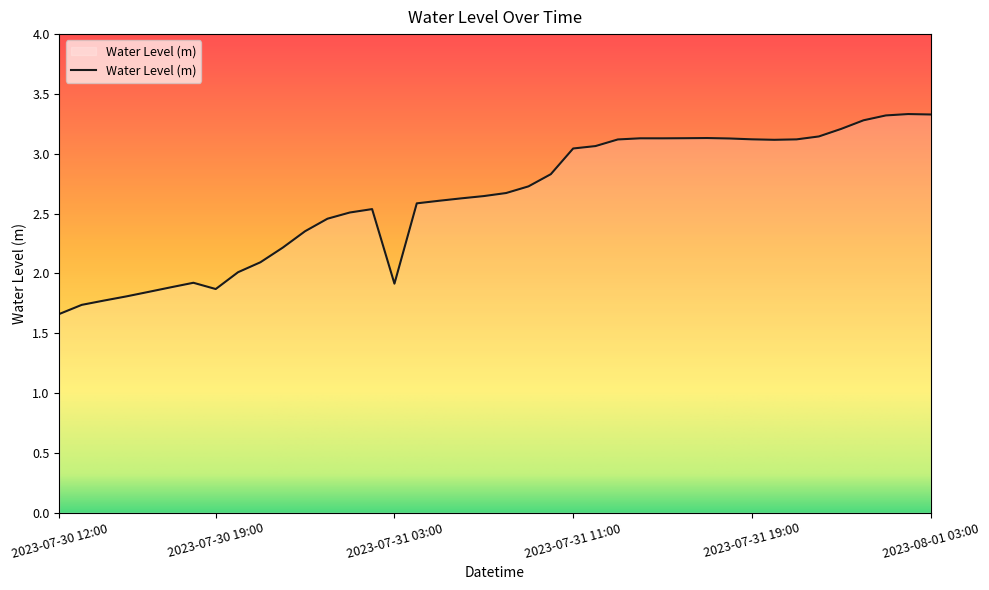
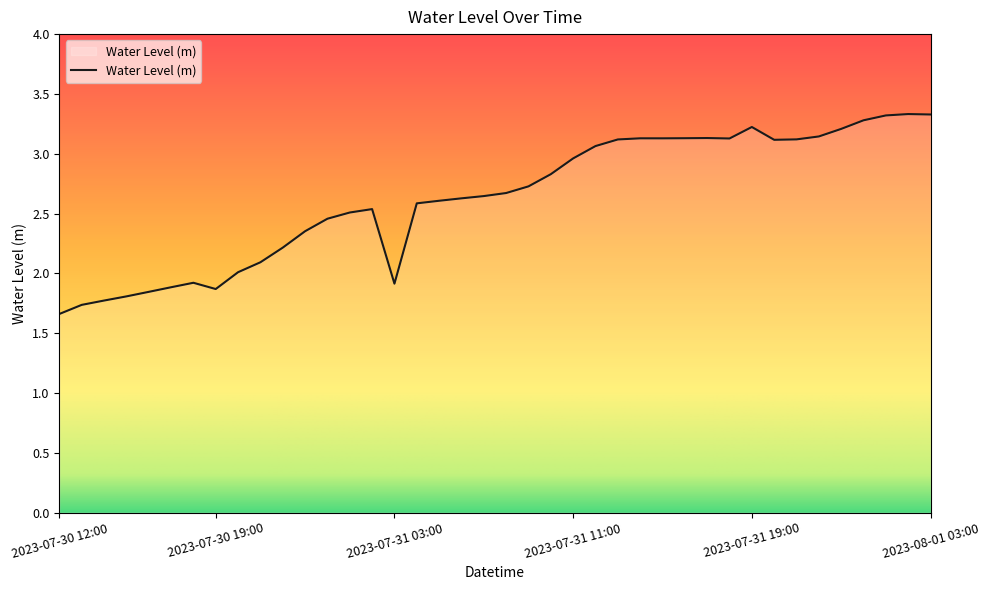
  {
    "2023-07-30 12:00": 1.66,
    "2023-07-30 19:00": 1.87,
    "2023-07-31 03:00": 1.91,
-   "2023-07-31 11:00": 3.04,
-   "2023-07-31 19:00": 3.12,
+   "2023-07-31 11:00": 2.96,
+   "2023-07-31 19:00": 3.22,
    "2023-08-01 03:00": 3.33
  }
